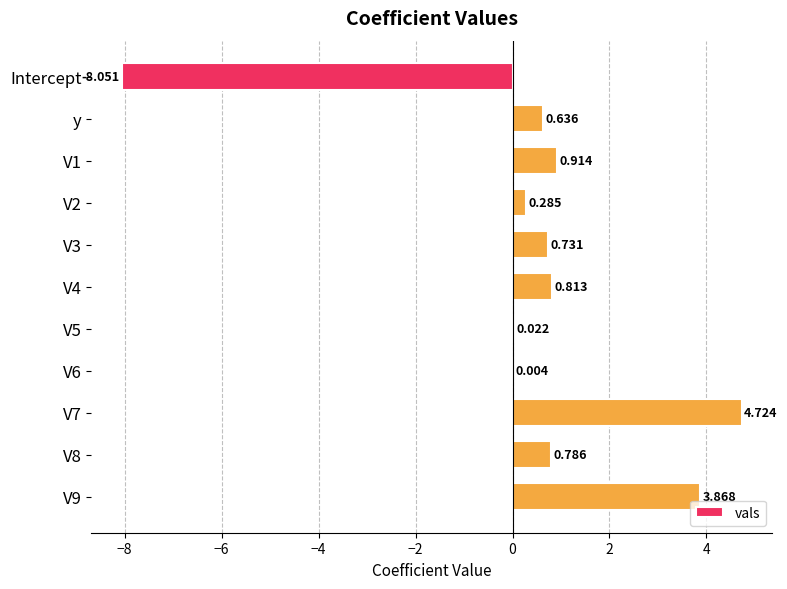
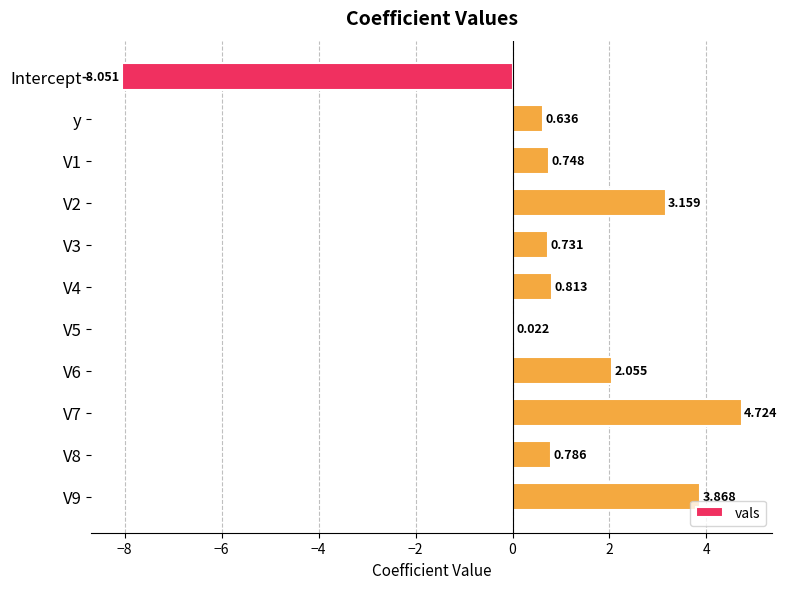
  {
    "Intercept": -8.051,
    "y": 0.636,
-   "V1": 0.914,
-   "V2": 0.285,
+   "V1": 0.748,
+   "V2": 3.159,
    "V3": 0.731,
    "V4": 0.813,
    "V5": 0.022,
-   "V6": 0.004,
+   "V6": 2.055,
    "V7": 4.724,
    "V8": 0.786
  }
